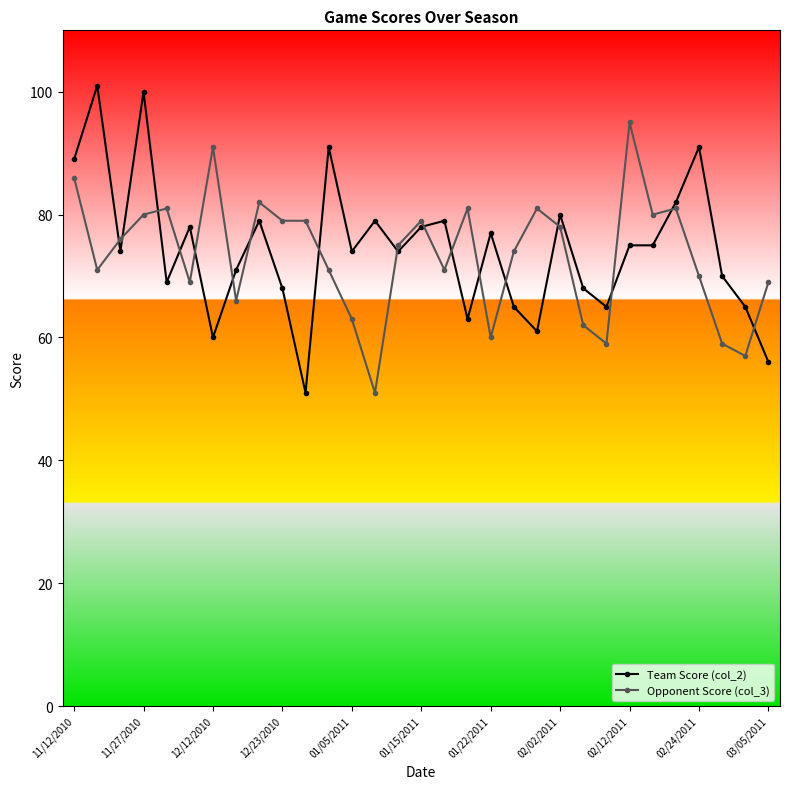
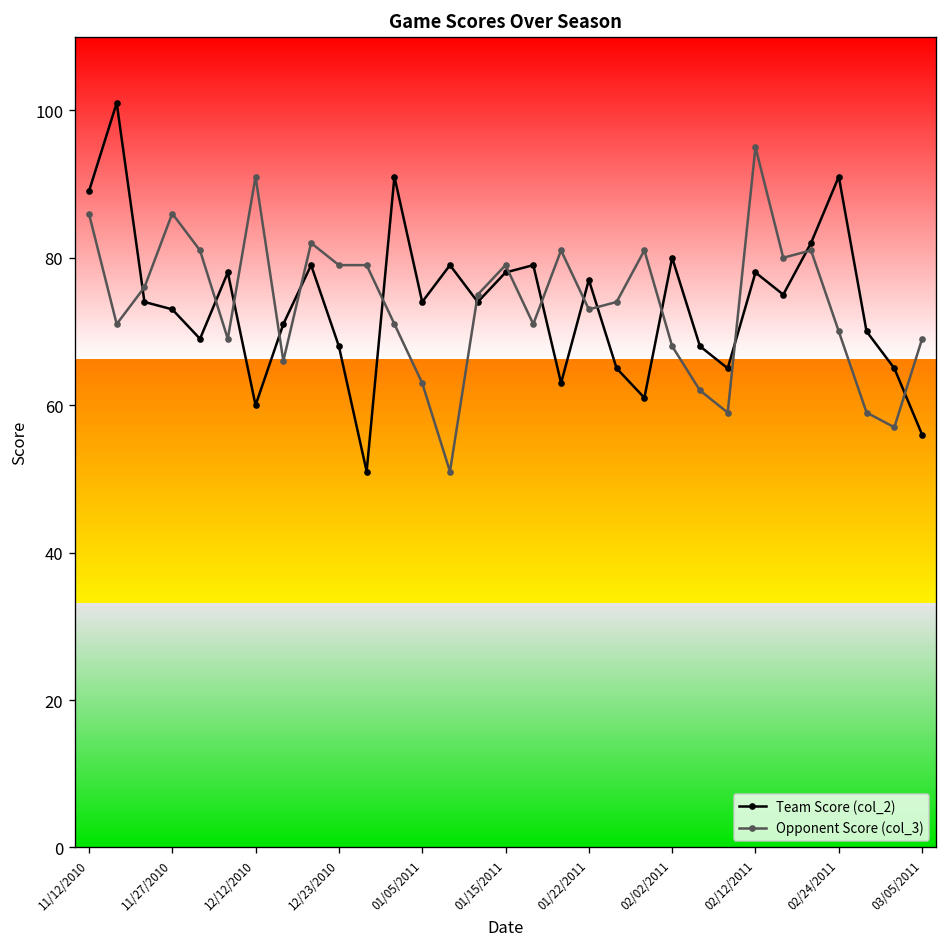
  {
    "Team Score (col_2)": {
      "11/12/2010": 89,
-     "11/27/2010": 100,
+     "11/27/2010": 73,
      "12/12/2010": 60,
      "12/23/2010": 68,
      "01/05/2011": 74,
      "01/15/2011": 78,
      "01/22/2011": 77,
      "02/02/2011": 80,
-     "02/12/2011": 75,
+     "02/12/2011": 78,
      "02/24/2011": 91,
      "03/05/2011": 56
    },
    "Opponent Score (col_3)": {
      "11/12/2010": 86,
-     "11/27/2010": 80,
+     "11/27/2010": 86,
      "12/12/2010": 91,
      "12/23/2010": 79,
      "01/05/2011": 63,
      "01/15/2011": 79,
-     "01/22/2011": 60,
-     "02/02/2011": 78,
+     "01/22/2011": 73,
+     "02/02/2011": 68,
      "02/12/2011": 95,
      "02/24/2011": 70,
      "03/05/2011": 69
    }
  }
